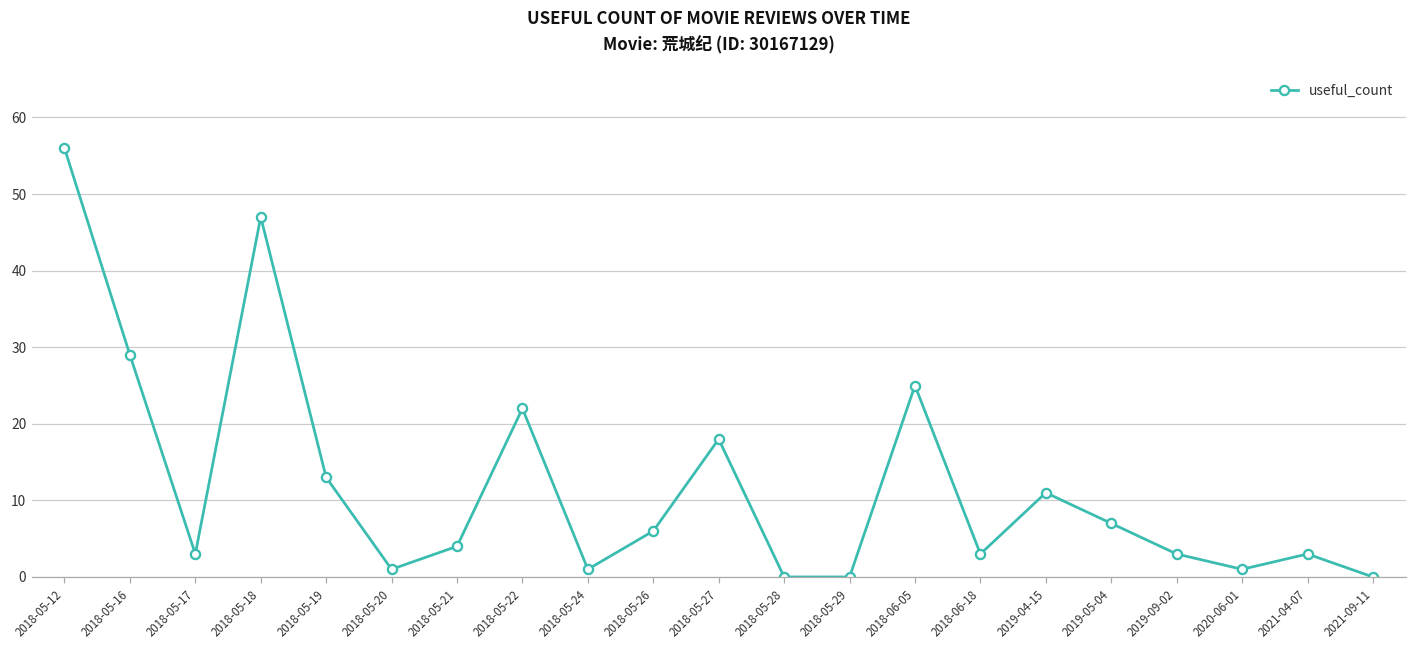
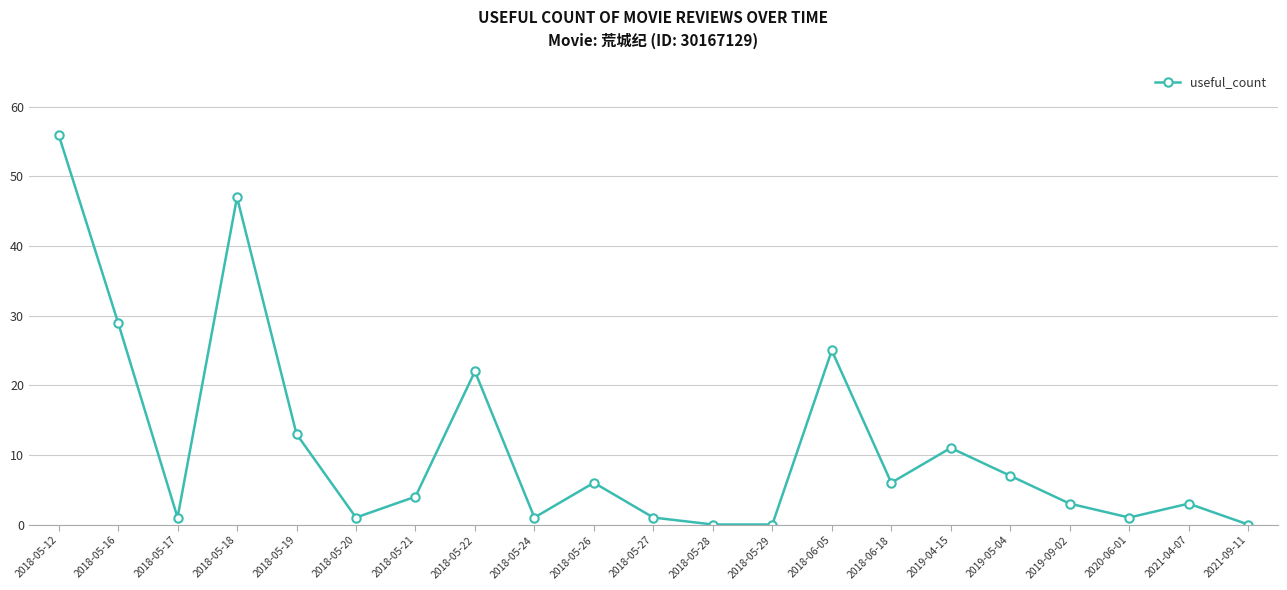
  {
    "2018-05-12": 56,
    "2018-05-16": 29,
-   "2018-05-17": 3,
+   "2018-05-17": 1,
    "2018-05-18": 47,
    "2018-05-19": 13,
    "2018-05-20": 1,
    "2018-05-21": 4,
    "2018-05-22": 22,
    "2018-05-24": 1,
    "2018-05-26": 6,
-   "2018-05-27": 18,
+   "2018-05-27": 1,
    "2018-05-28": 0,
    "2018-05-29": 0,
    "2018-06-05": 25,
-   "2018-06-18": 3,
+   "2018-06-18": 6,
    "2019-04-15": 11,
    "2019-05-04": 7,
    "2019-09-02": 3,
    "2020-06-01": 1,
    "2021-04-07": 3,
    "2021-09-11": 0
  }
